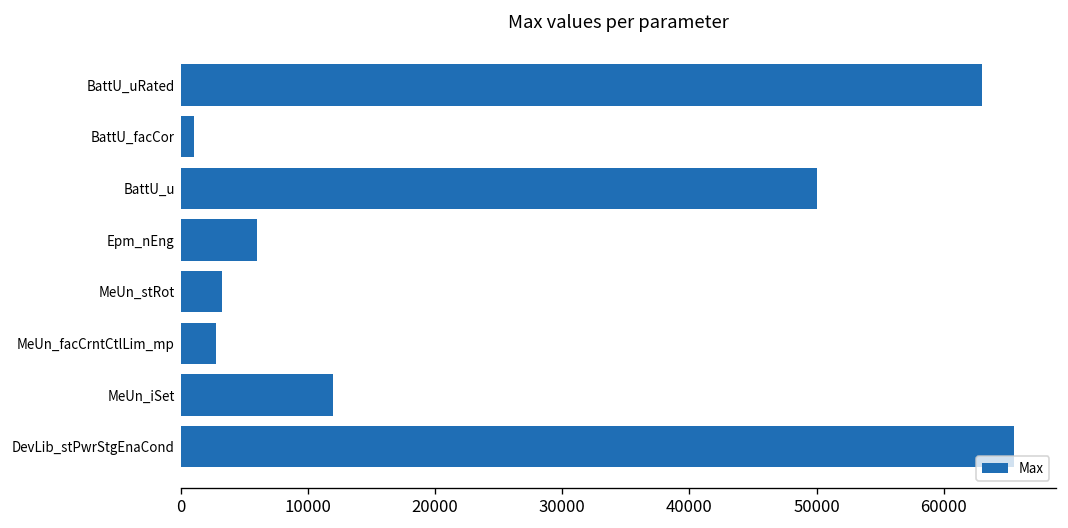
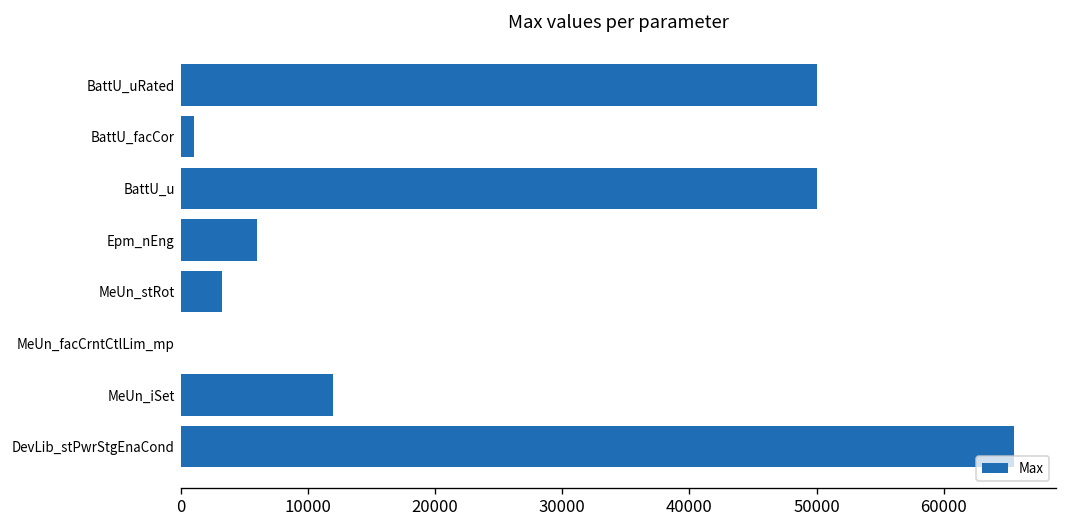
  {
-   "BattU_uRated": 63000,
+   "BattU_uRated": 50000,
    "BattU_facCor": 1000,
    "BattU_u": 50000,
    "Epm_nEng": 6000,
    "MeUn_stRot": 3300,
-   "MeUn_facCrntCtlLim_mp": 2800,
+   "MeUn_facCrntCtlLim_mp": 0,
    "MeUn_iSet": 12000,
    "DevLib_stPwrStgEnaCond": 65500
  }
